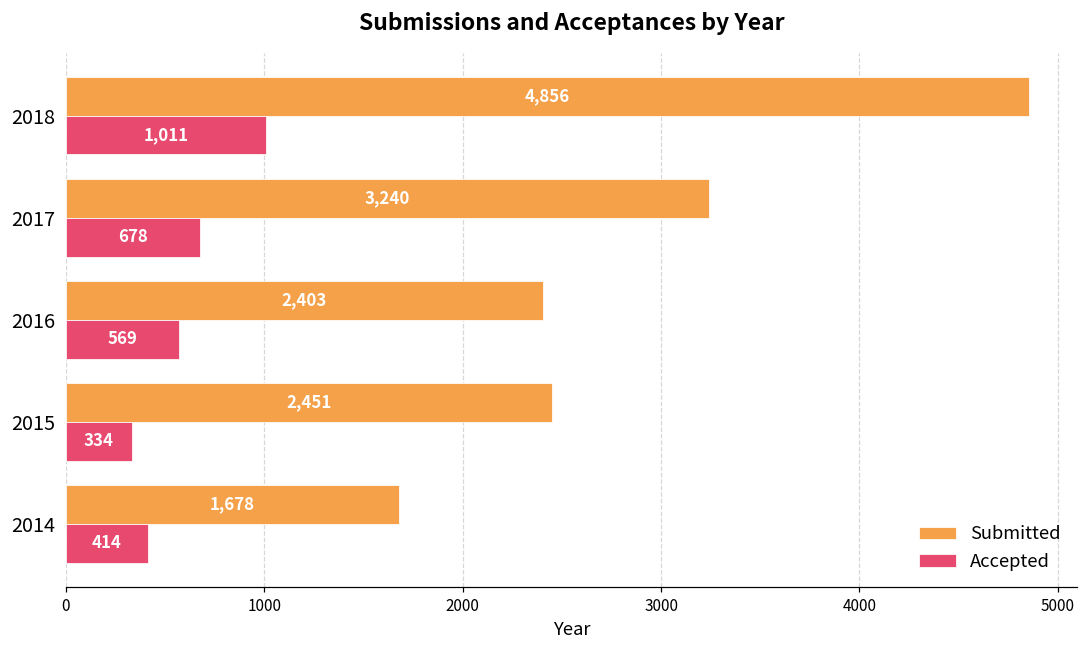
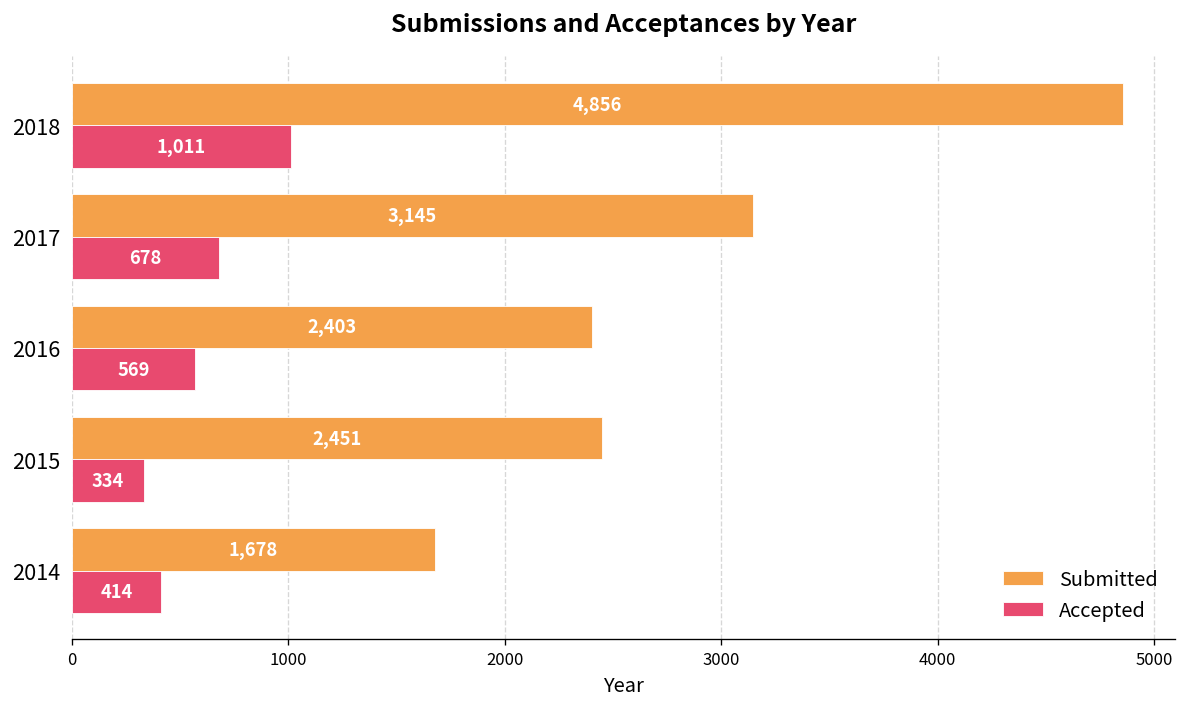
  {
    "Submitted": {
      "2018": "4,856",
-     "2017": "3,240",
+     "2017": "3,145",
      "2016": "2,403",
      "2015": "2,451",
      "2014": "1,678"
    },
    "Accepted": {
      "2018": "1,011",
      "2017": "678",
      "2016": "569",
      "2015": "334",
      "2014": "414"
    }
  }
